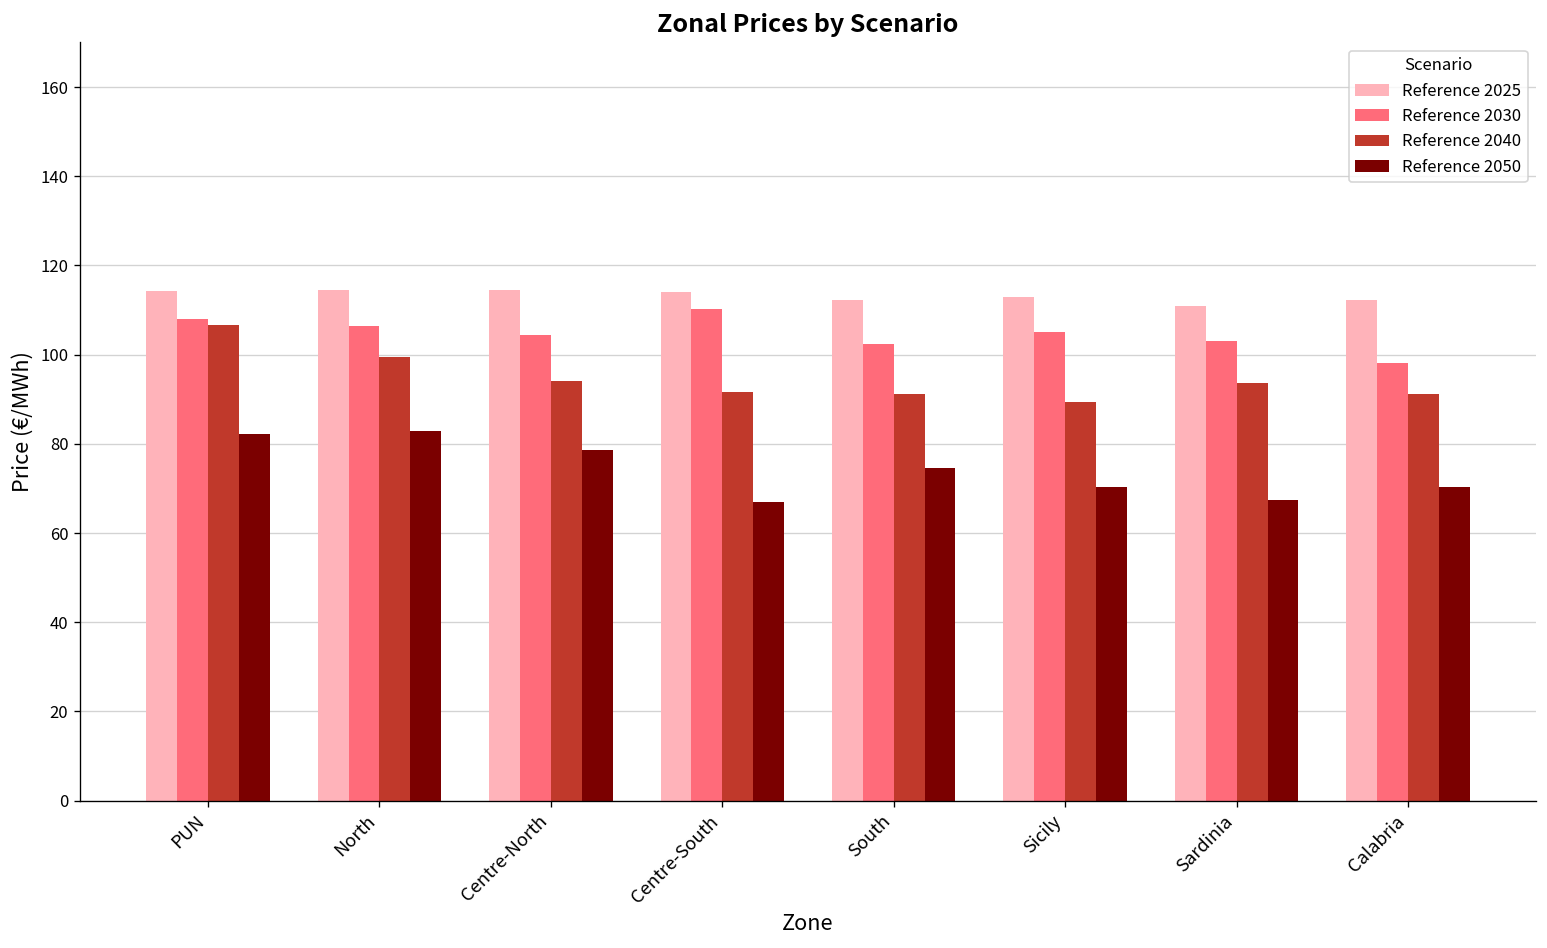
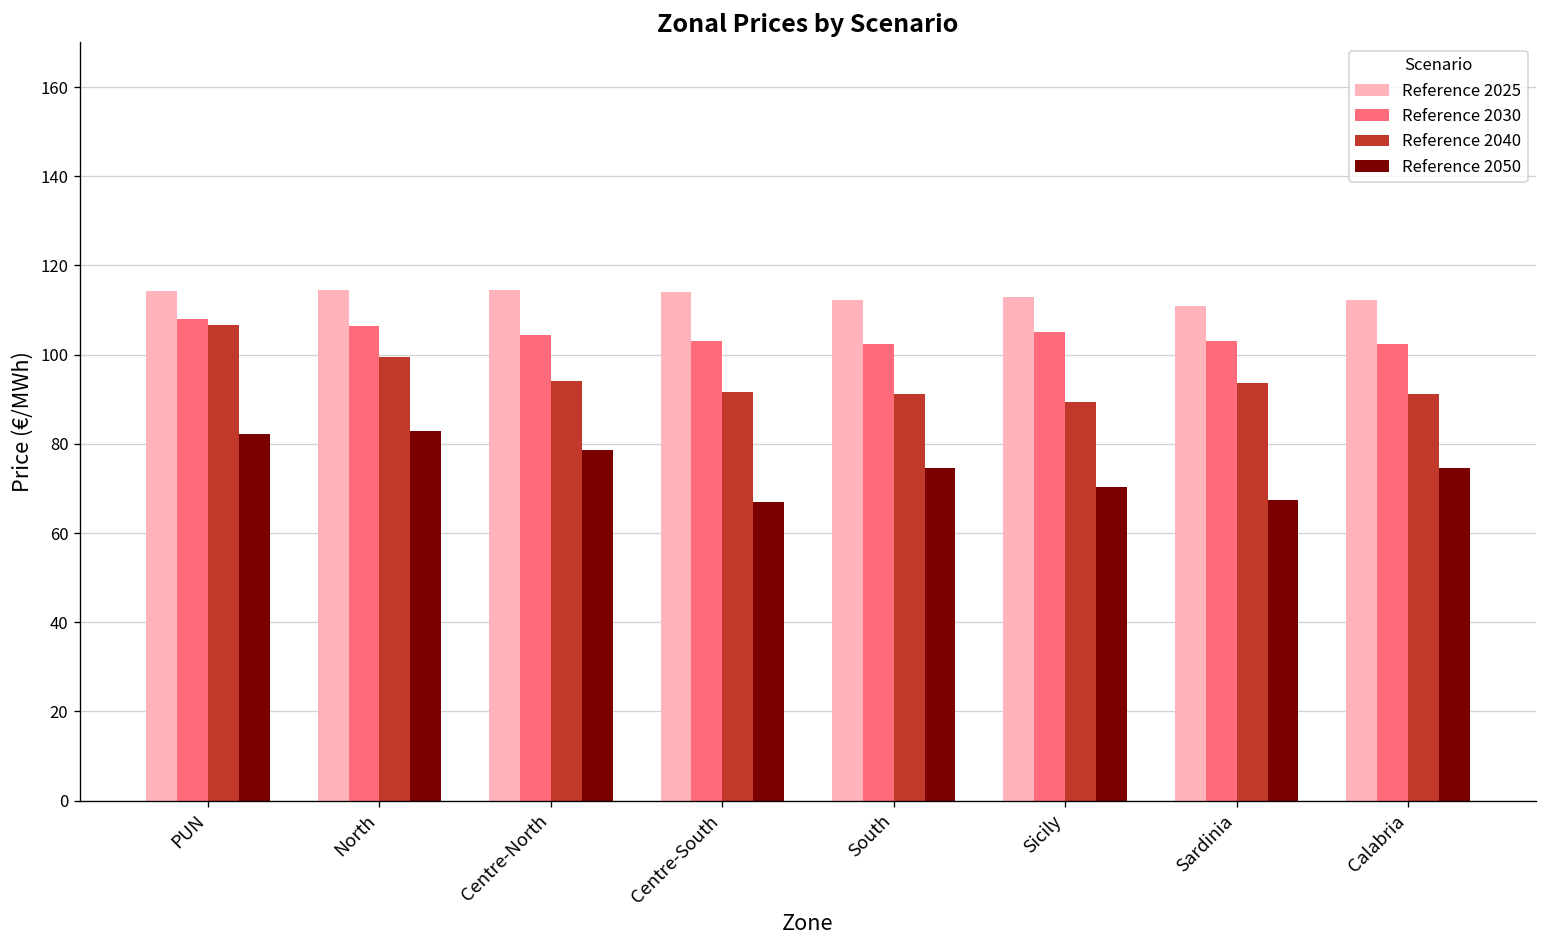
  {
    "Reference 2025": {
      "PUN": 114,
      "North": 115,
      "Centre-North": 115,
      "Centre-South": 114,
      "South": 112,
      "Sicily": 113,
      "Sardinia": 111,
      "Calabria": 112
    },
    "Reference 2030": {
      "PUN": 108,
      "North": 106,
      "Centre-North": 104,
-     "Centre-South": 110,
+     "Centre-South": 103,
      "South": 102,
      "Sicily": 105,
      "Sardinia": 103,
-     "Calabria": 98
+     "Calabria": 102
    },
    "Reference 2040": {
      "PUN": 107,
      "North": 100,
      "Centre-North": 94,
      "Centre-South": 92,
      "South": 91,
      "Sicily": 89,
      "Sardinia": 94,
      "Calabria": 91
    },
    "Reference 2050": {
      "PUN": 82,
      "North": 83,
      "Centre-North": 79,
      "Centre-South": 67,
      "South": 75,
      "Sicily": 70,
      "Sardinia": 67,
-     "Calabria": 70
+     "Calabria": 75
    }
  }
